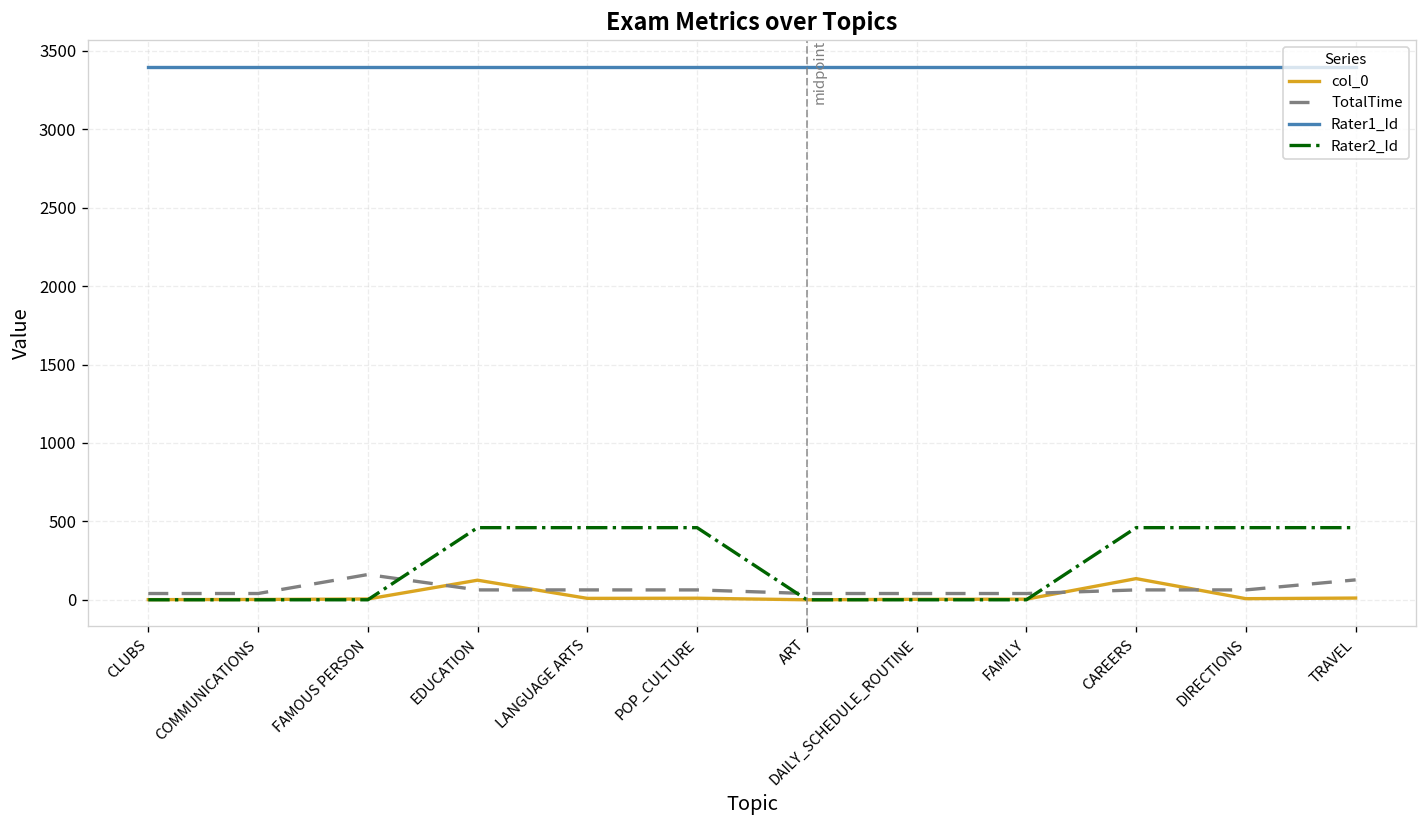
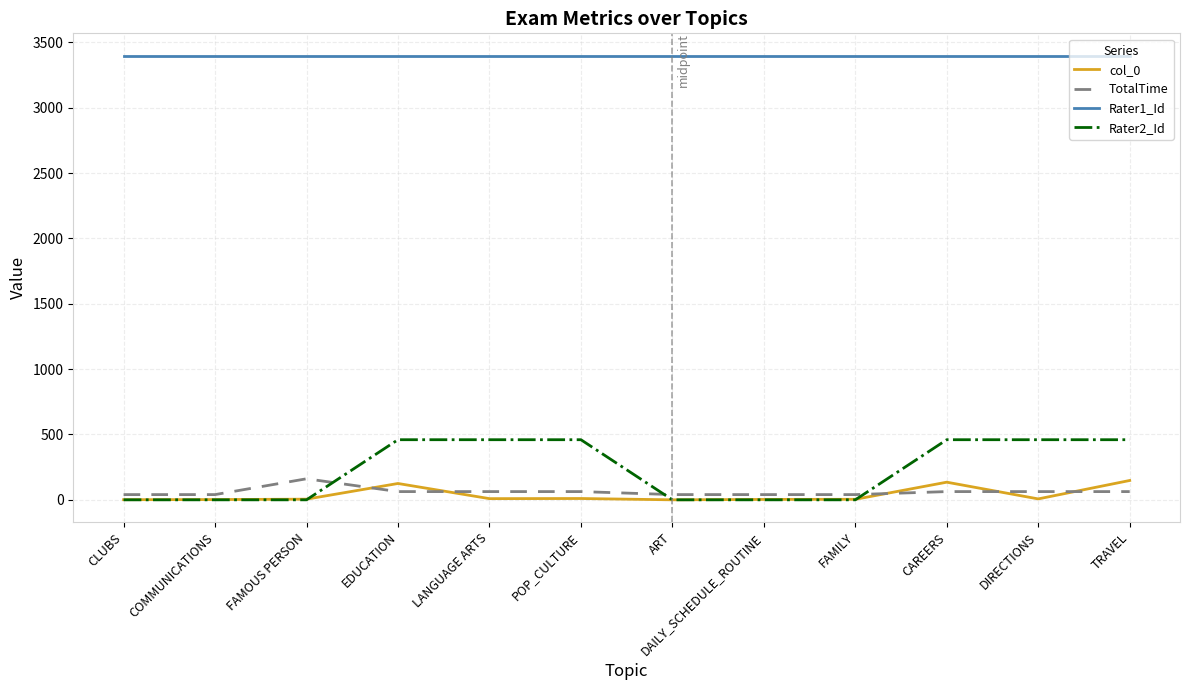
  {
    "col_0": {
      "EDUCATION": 130,
      "LANGUAGE ARTS": 10,
      "POP_CULTURE": 10,
      "CAREERS": 140,
      "DIRECTIONS": 10,
-     "TRAVEL": 10
+     "TRAVEL": 150
    },
    "TotalTime": {
      "CLUBS": 40,
      "COMMUNICATIONS": 40,
      "FAMOUS PERSON": 160,
      "EDUCATION": 60,
      "LANGUAGE ARTS": 60,
      "POP_CULTURE": 60,
      "ART": 40,
      "DAILY_SCHEDULE_ROUTINE": 40,
      "FAMILY": 40,
      "CAREERS": 60,
      "DIRECTIONS": 60,
-     "TRAVEL": 130
+     "TRAVEL": 60
    },
    "Rater1_Id": {
      "CLUBS": 3400,
      "COMMUNICATIONS": 3400,
      "FAMOUS PERSON": 3400,
      "EDUCATION": 3400,
      "LANGUAGE ARTS": 3400,
      "POP_CULTURE": 3400,
      "ART": 3400,
      "DAILY_SCHEDULE_ROUTINE": 3400,
      "FAMILY": 3400,
      "CAREERS": 3400,
      "DIRECTIONS": 3400
    },
    "Rater2_Id": {
      "EDUCATION": 460,
      "LANGUAGE ARTS": 460,
      "POP_CULTURE": 460,
      "CAREERS": 460,
      "DIRECTIONS": 460,
      "TRAVEL": 460
    }
  }
